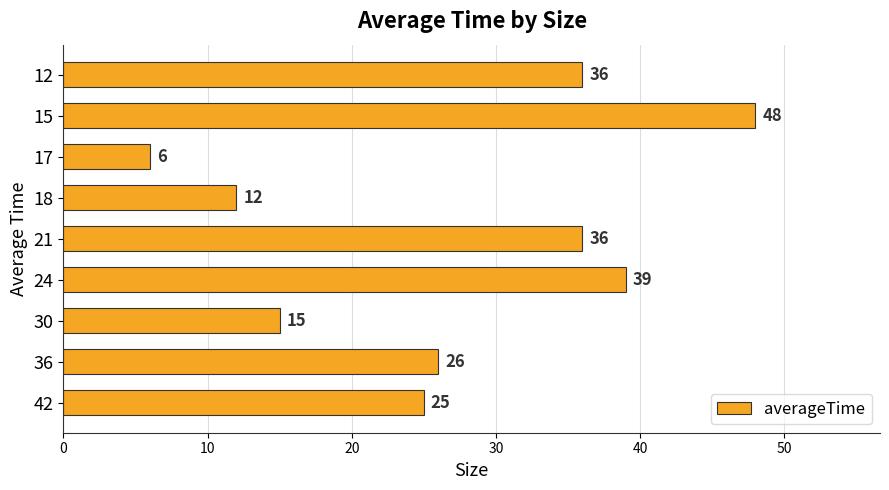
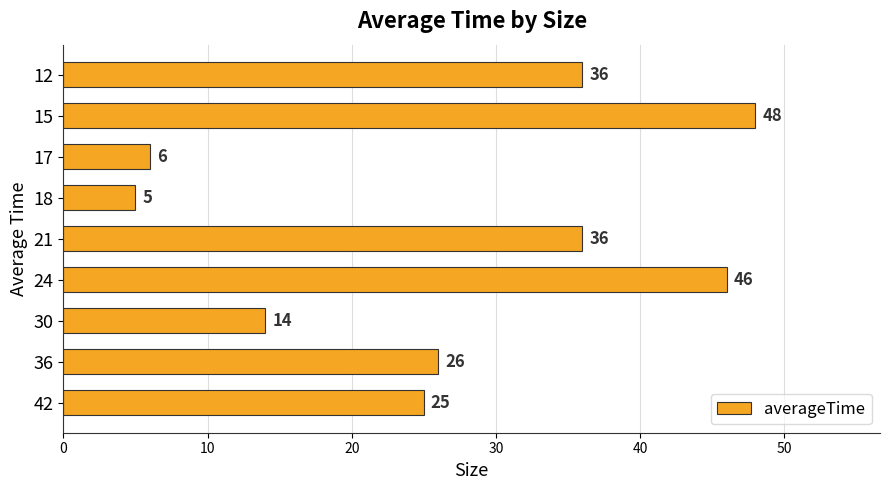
  {
    "12": 36,
    "15": 48,
    "17": 6,
-   "18": 12,
+   "18": 5,
    "21": 36,
-   "24": 39,
-   "30": 15,
+   "24": 46,
+   "30": 14,
    "36": 26,
    "42": 25
  }
